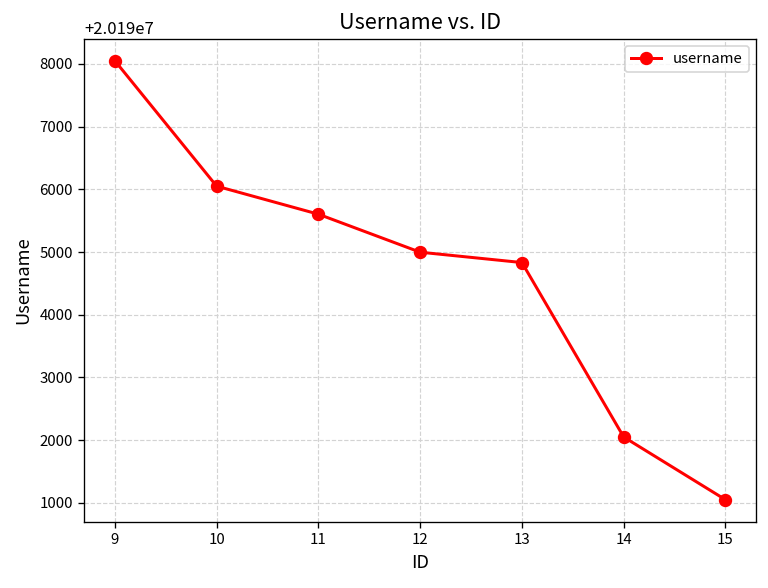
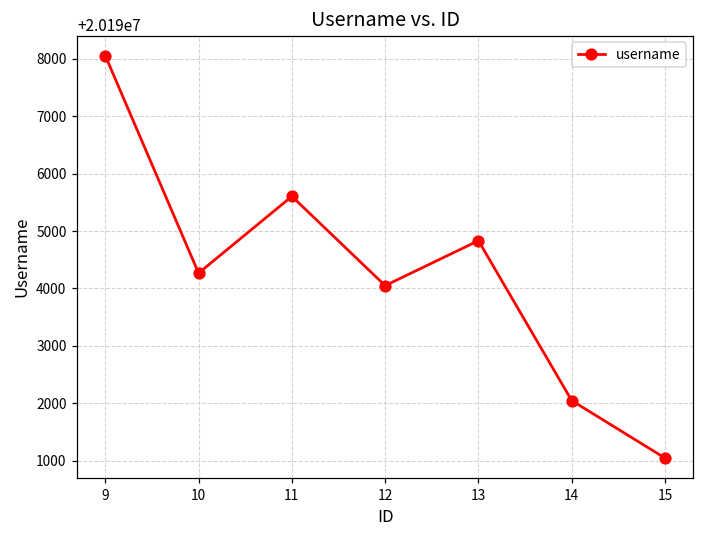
  {
    "9": 20198100,
-   "10": 20196100,
+   "10": 20194300,
    "11": 20195600,
-   "12": 20195000,
+   "12": 20194100,
    "13": 20194800,
    "14": 20192100,
    "15": 20191100
  }
